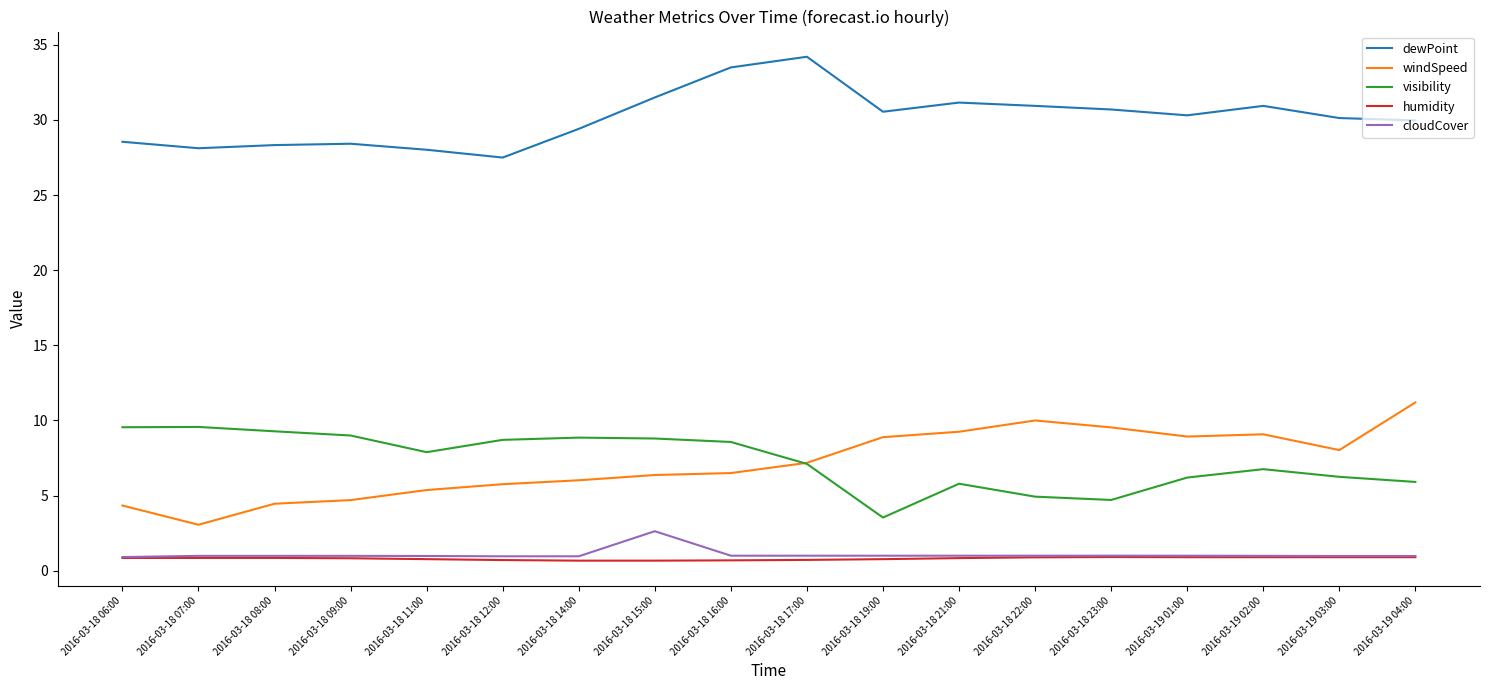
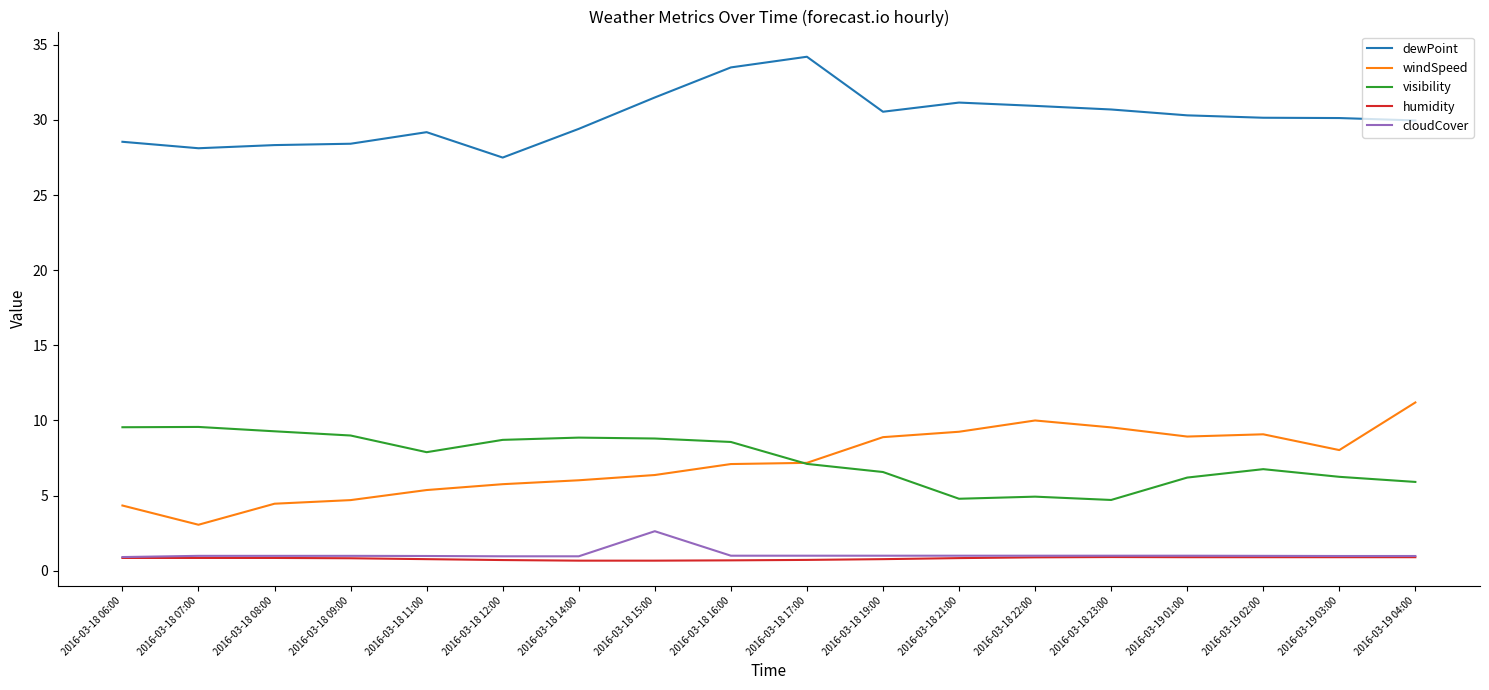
  {
    "dewPoint": {
      "2016-03-18 06:00": 28.6,
      "2016-03-18 07:00": 28.1,
      "2016-03-18 08:00": 28.3,
      "2016-03-18 09:00": 28.4,
-     "2016-03-18 11:00": 28.0,
+     "2016-03-18 11:00": 29.2,
      "2016-03-18 12:00": 27.5,
      "2016-03-18 14:00": 29.4,
      "2016-03-18 15:00": 31.5,
      "2016-03-18 16:00": 33.5,
      "2016-03-18 17:00": 34.2,
      "2016-03-18 19:00": 30.6,
      "2016-03-18 21:00": 31.2,
      "2016-03-18 22:00": 30.9,
      "2016-03-18 23:00": 30.7,
      "2016-03-19 01:00": 30.3,
-     "2016-03-19 02:00": 30.9,
+     "2016-03-19 02:00": 30.2,
      "2016-03-19 03:00": 30.1
    },
    "windSpeed": {
      "2016-03-18 06:00": 4.3,
      "2016-03-18 07:00": 3.1,
      "2016-03-18 08:00": 4.5,
      "2016-03-18 09:00": 4.7,
      "2016-03-18 11:00": 5.4,
      "2016-03-18 12:00": 5.8,
      "2016-03-18 14:00": 6.0,
      "2016-03-18 15:00": 6.4,
-     "2016-03-18 16:00": 6.5,
+     "2016-03-18 16:00": 7.1,
      "2016-03-18 19:00": 8.9,
      "2016-03-18 21:00": 9.3,
      "2016-03-18 22:00": 10.0,
      "2016-03-18 23:00": 9.5,
      "2016-03-19 01:00": 8.9,
      "2016-03-19 02:00": 9.1,
      "2016-03-19 03:00": 8.0,
      "2016-03-19 04:00": 11.2
    },
    "visibility": {
      "2016-03-18 06:00": 9.6,
      "2016-03-18 07:00": 9.6,
      "2016-03-18 08:00": 9.3,
      "2016-03-18 09:00": 9.0,
      "2016-03-18 11:00": 7.9,
      "2016-03-18 12:00": 8.7,
      "2016-03-18 14:00": 8.9,
      "2016-03-18 15:00": 8.8,
      "2016-03-18 16:00": 8.6,
-     "2016-03-18 19:00": 3.5,
-     "2016-03-18 21:00": 5.8,
+     "2016-03-18 19:00": 6.6,
+     "2016-03-18 21:00": 4.8,
      "2016-03-18 22:00": 4.9,
      "2016-03-18 23:00": 4.7,
      "2016-03-19 01:00": 6.2,
      "2016-03-19 02:00": 6.8,
      "2016-03-19 03:00": 6.3,
      "2016-03-19 04:00": 5.9
    },
    "humidity": {
      "2016-03-18 11:00": 0.8,
      "2016-03-18 12:00": 0.7,
      "2016-03-18 14:00": 0.7,
      "2016-03-18 15:00": 0.7,
      "2016-03-18 16:00": 0.7,
      "2016-03-18 17:00": 0.7,
      "2016-03-18 19:00": 0.8
    },
    "cloudCover": {
      "2016-03-18 11:00": 1.0,
      "2016-03-18 12:00": 1.0,
      "2016-03-18 14:00": 1.0,
      "2016-03-18 15:00": 2.6,
      "2016-03-18 16:00": 1.0,
      "2016-03-18 17:00": 1.0,
      "2016-03-18 19:00": 1.0
    }
  }
